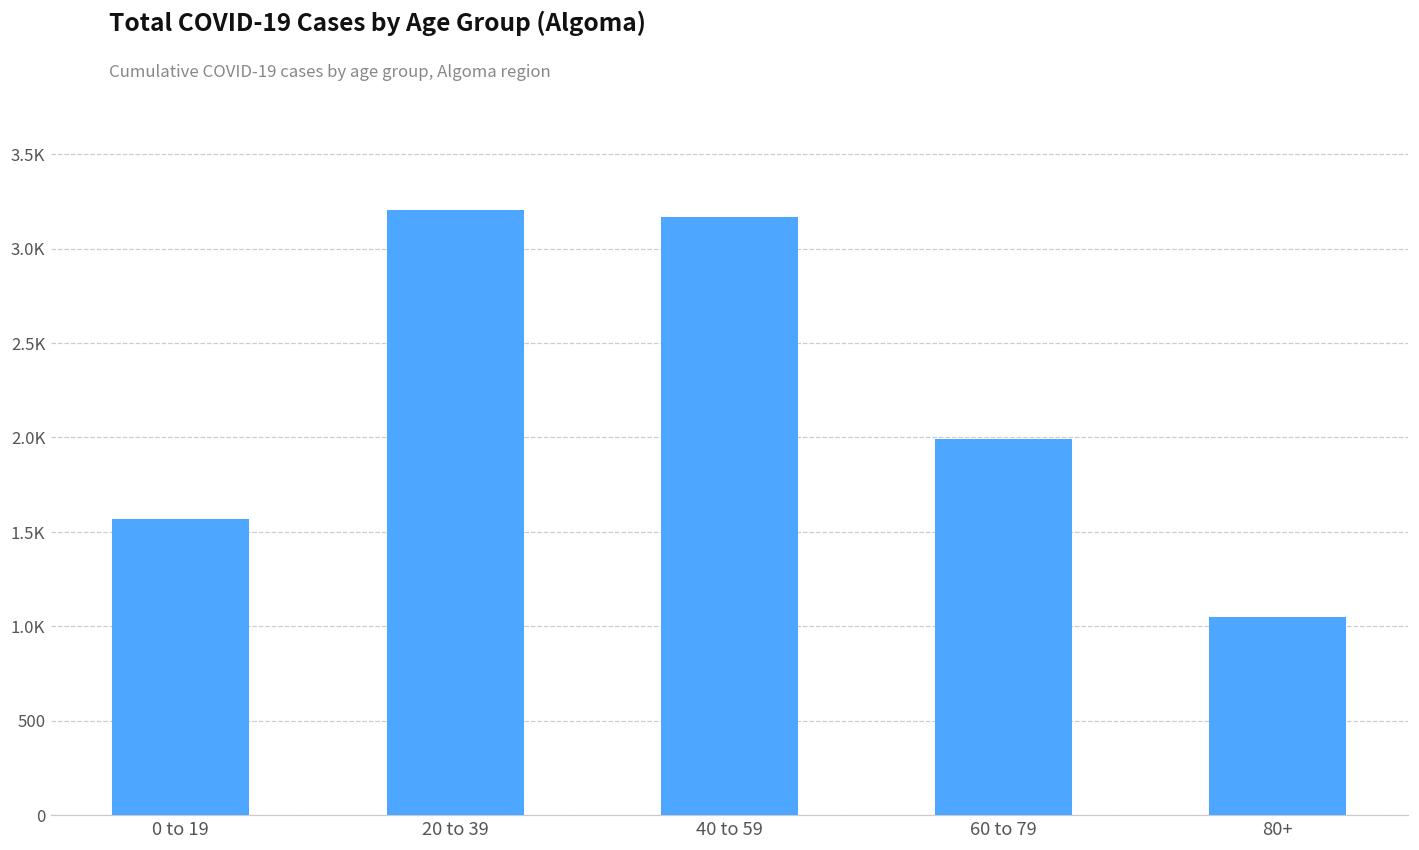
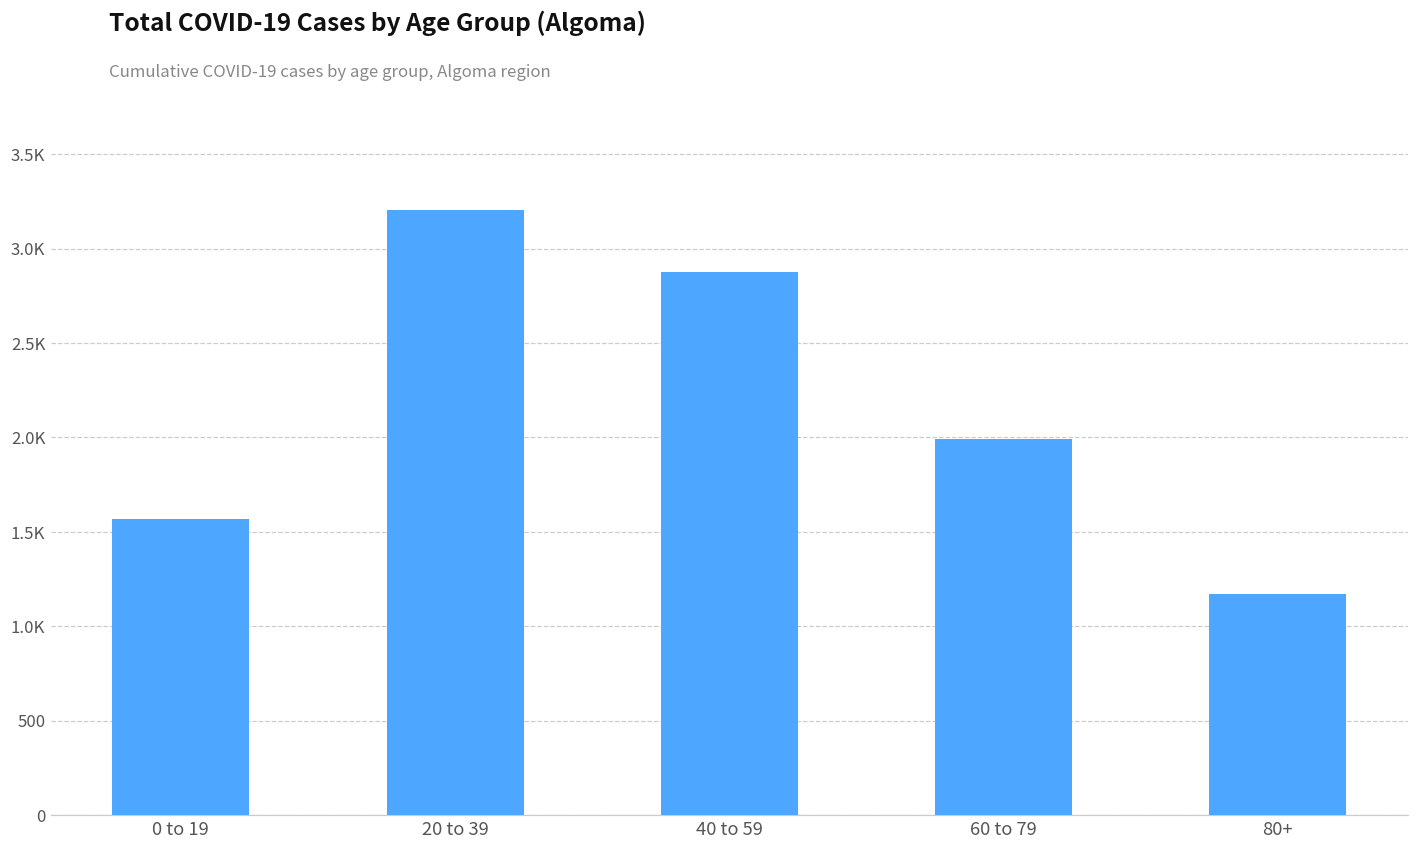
  {
    "0 to 19": 1570,
    "20 to 39": 3210,
-   "40 to 59": 3170,
+   "40 to 59": 2880,
    "60 to 79": 1990,
-   "80+": 1050
+   "80+": 1170
  }
